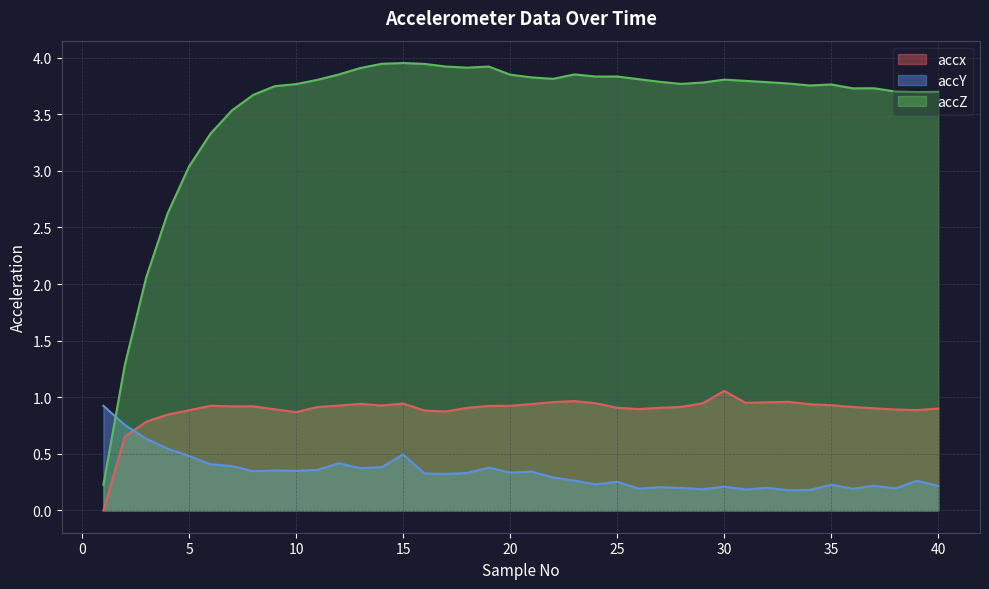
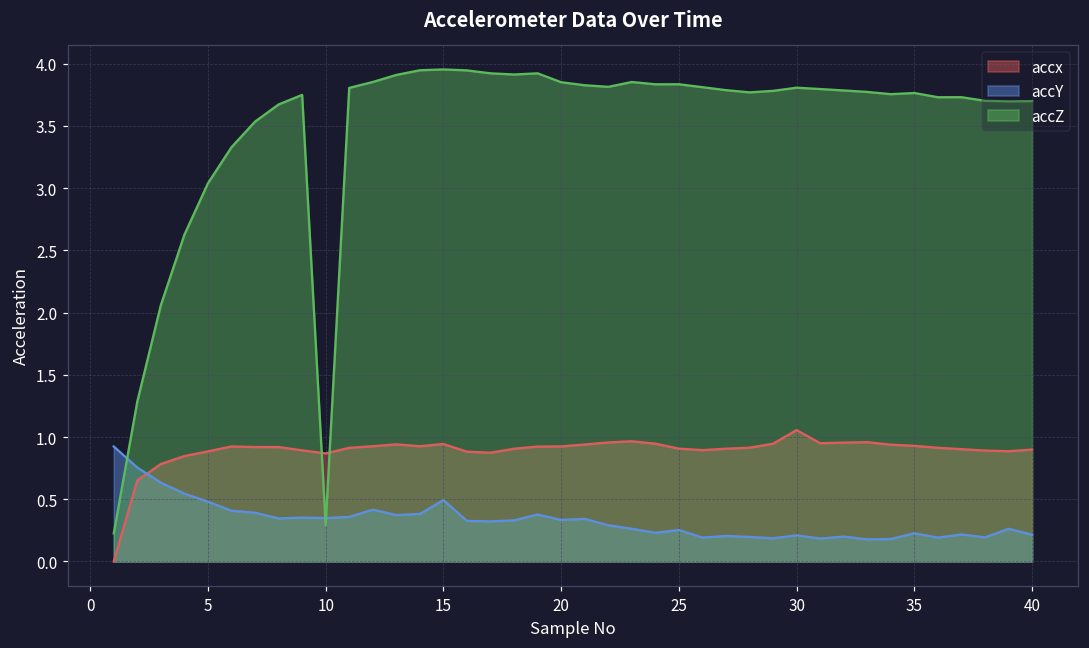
  {
    "accx": {
      "5": 0.88,
      "10": 0.87,
      "15": 0.94,
      "20": 0.92,
      "25": 0.91,
      "30": 1.06,
      "35": 0.93,
      "40": 0.90
    },
    "accY": {
      "5": 0.48,
      "10": 0.35,
      "15": 0.49,
      "20": 0.33,
      "25": 0.25,
      "30": 0.21,
      "35": 0.23,
      "40": 0.22
    },
    "accZ": {
      "5": 3.04,
-     "10": 3.77,
+     "10": 0.29,
      "15": 3.95,
      "20": 3.85,
      "25": 3.83,
      "30": 3.81,
      "35": 3.76
    }
  }
